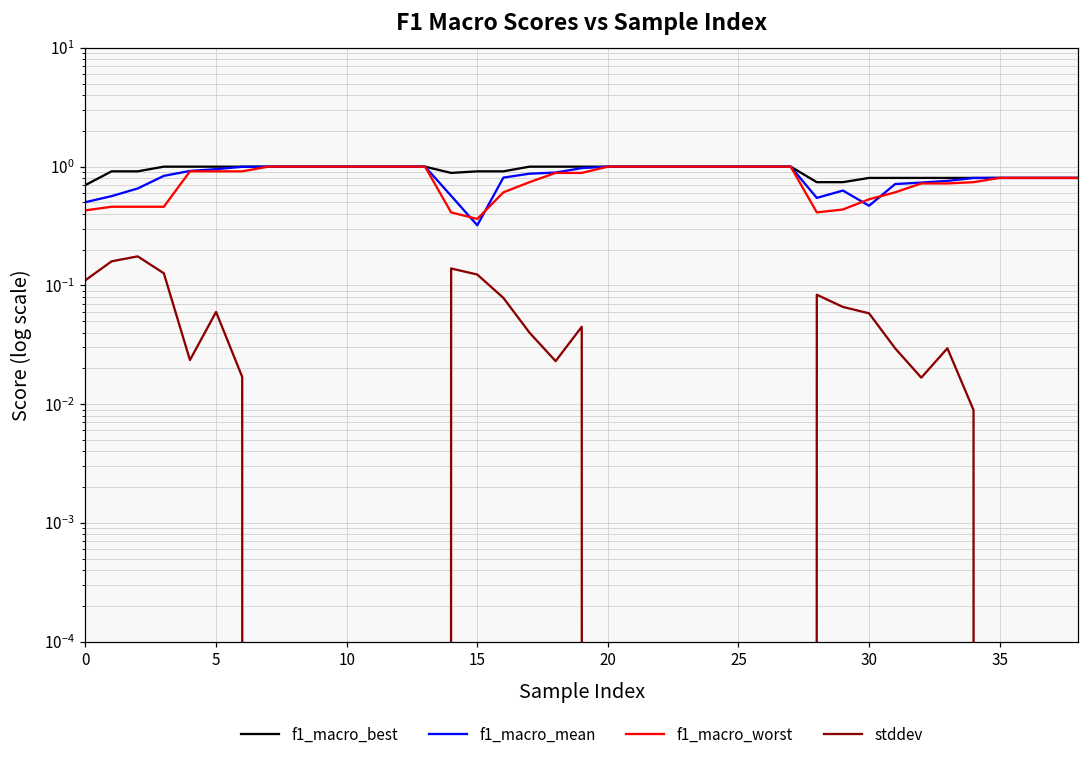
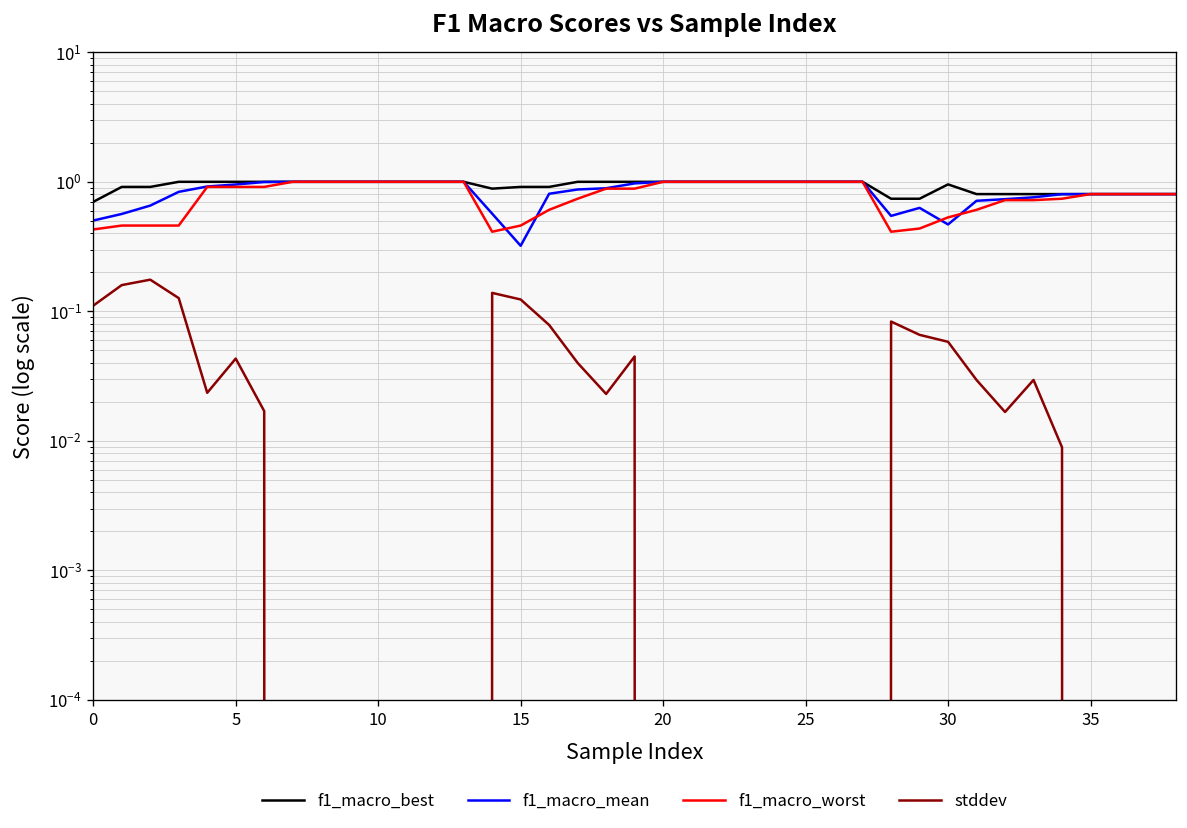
  {
    "f1_macro_best": {
      "0": 0.7,
      "15": 0.9,
-     "30": 0.8
+     "30": 1.0
    },
    "f1_macro_mean": {
      "0": 0.5,
      "15": 0.32,
      "30": 0.47
    },
    "f1_macro_worst": {
      "0": 0.43,
-     "15": 0.36,
+     "15": 0.46,
      "30": 0.5
    },
    "stddev": {
      "0": 0.11,
-     "5": 0.06,
+     "5": 0.043,
      "15": 0.12,
      "30": 0.06
    }
  }
